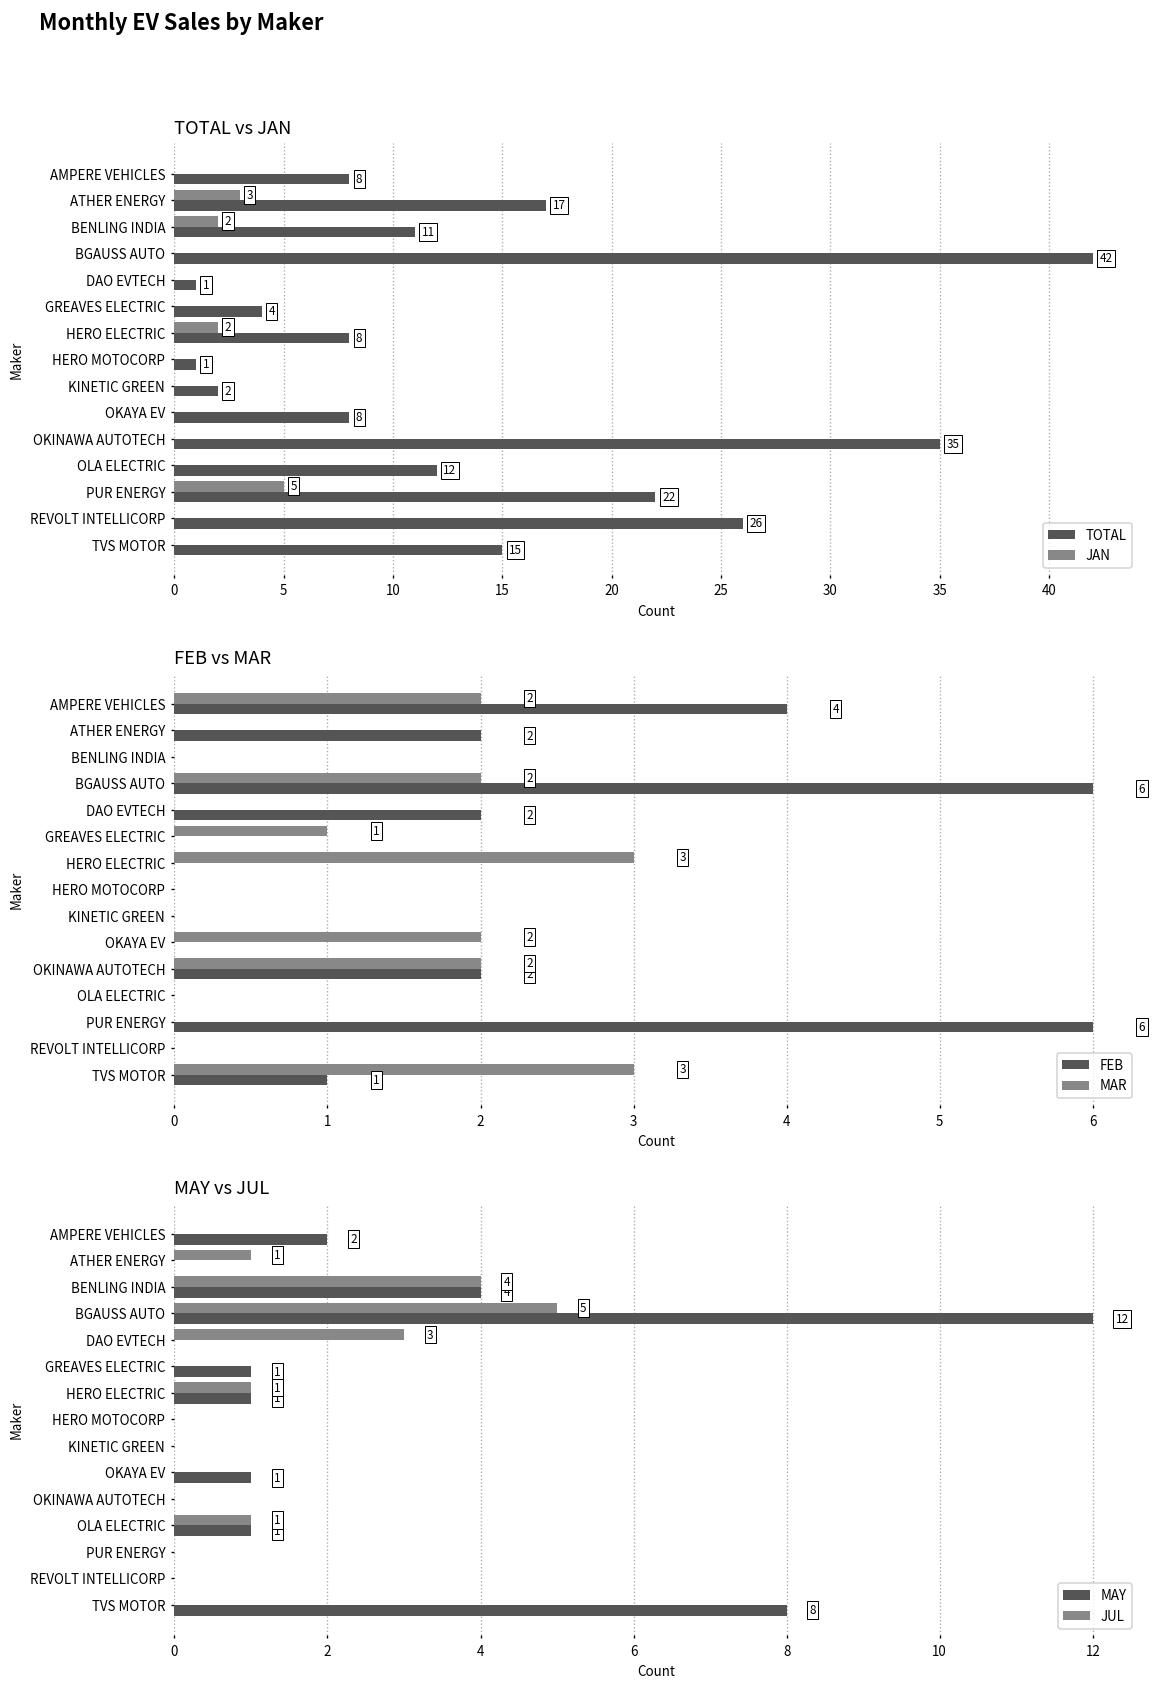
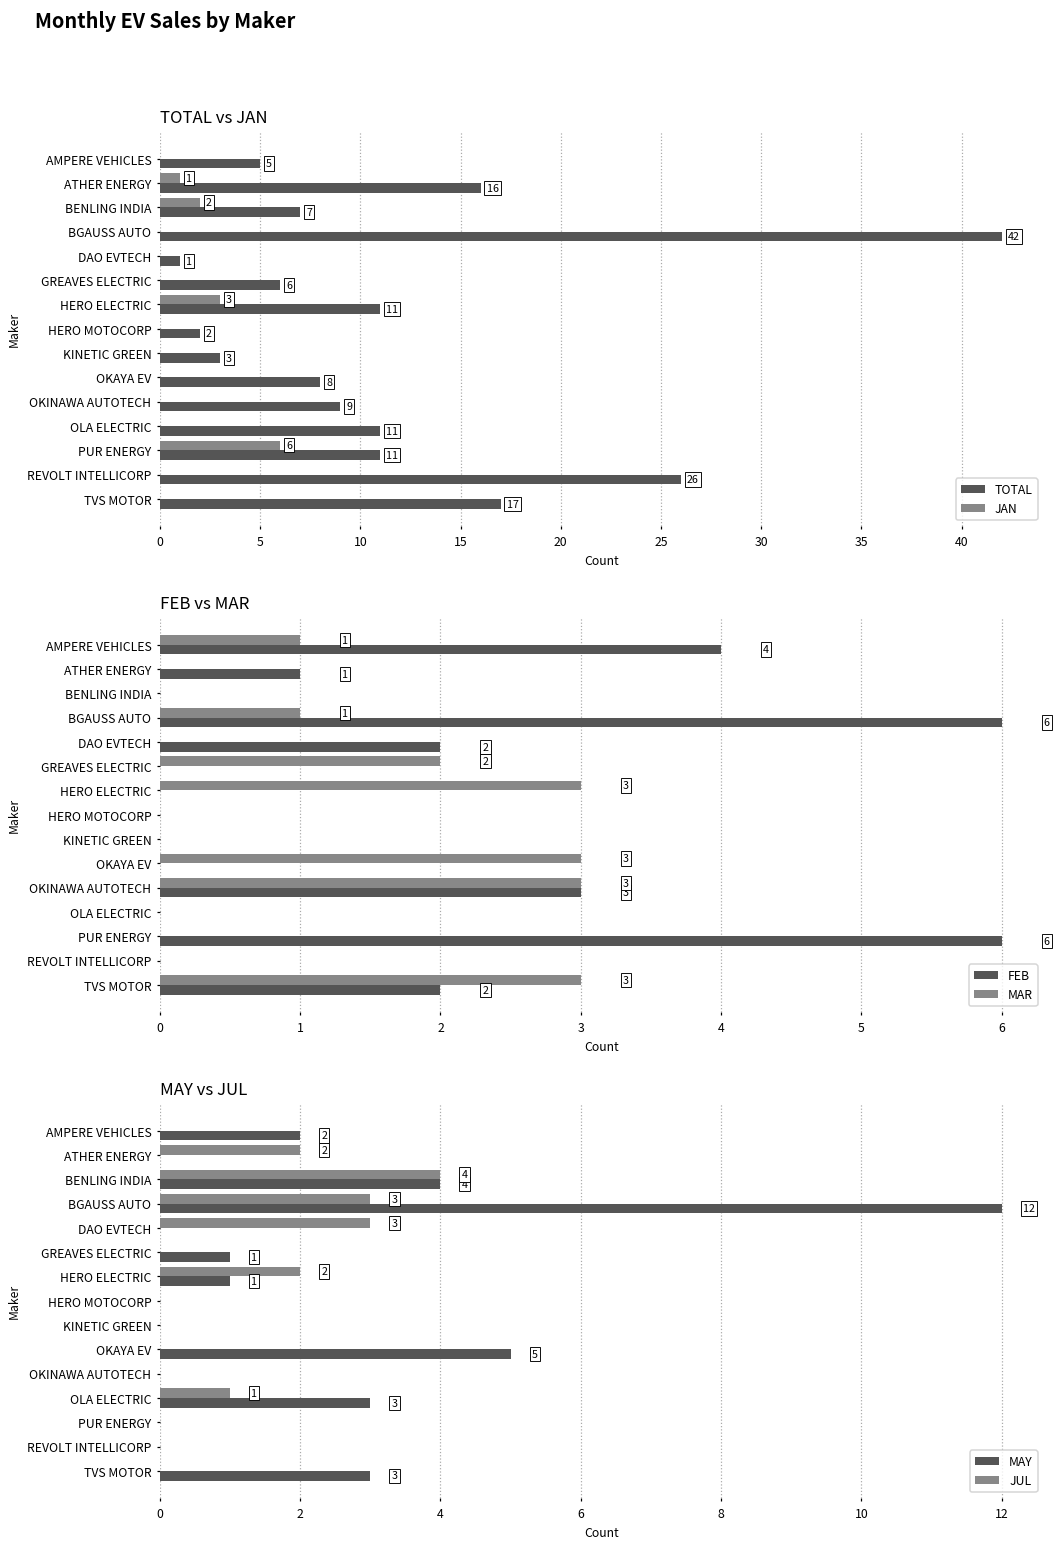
  {
    "TOTAL vs JAN": {
      "TOTAL": {
-       "AMPERE VEHICLES": 8,
-       "ATHER ENERGY": 17,
-       "BENLING INDIA": 11,
-       "GREAVES ELECTRIC": 4,
-       "HERO ELECTRIC": 8,
-       "HERO MOTOCORP": 1,
-       "KINETIC GREEN": 2,
-       "OKINAWA AUTOTECH": 35,
-       "OLA ELECTRIC": 12,
-       "PUR ENERGY": 22,
-       "TVS MOTOR": 15
+       "AMPERE VEHICLES": 5,
+       "ATHER ENERGY": 16,
+       "BENLING INDIA": 7,
+       "GREAVES ELECTRIC": 6,
+       "HERO ELECTRIC": 11,
+       "HERO MOTOCORP": 2,
+       "KINETIC GREEN": 3,
+       "OKINAWA AUTOTECH": 9,
+       "OLA ELECTRIC": 11,
+       "PUR ENERGY": 11,
+       "TVS MOTOR": 17
      },
      "JAN": {
-       "ATHER ENERGY": 3,
-       "HERO ELECTRIC": 2,
-       "PUR ENERGY": 5
+       "ATHER ENERGY": 1,
+       "HERO ELECTRIC": 3,
+       "PUR ENERGY": 6
      }
    },
    "FEB vs MAR": {
      "FEB": {
-       "ATHER ENERGY": 2,
-       "OKINAWA AUTOTECH": 2,
-       "TVS MOTOR": 1
+       "ATHER ENERGY": 1,
+       "OKINAWA AUTOTECH": 3,
+       "TVS MOTOR": 2
      },
      "MAR": {
-       "AMPERE VEHICLES": 2,
-       "BGAUSS AUTO": 2,
-       "GREAVES ELECTRIC": 1,
-       "OKAYA EV": 2,
-       "OKINAWA AUTOTECH": 2
+       "AMPERE VEHICLES": 1,
+       "BGAUSS AUTO": 1,
+       "GREAVES ELECTRIC": 2,
+       "OKAYA EV": 3,
+       "OKINAWA AUTOTECH": 3
      }
    },
    "MAY vs JUL": {
      "MAY": {
-       "OKAYA EV": 1,
-       "OLA ELECTRIC": 1,
-       "TVS MOTOR": 8
+       "OKAYA EV": 5,
+       "OLA ELECTRIC": 3,
+       "TVS MOTOR": 3
      },
      "JUL": {
-       "ATHER ENERGY": 1,
-       "BGAUSS AUTO": 5,
-       "HERO ELECTRIC": 1
+       "ATHER ENERGY": 2,
+       "BGAUSS AUTO": 3,
+       "HERO ELECTRIC": 2
      }
    }
  }
